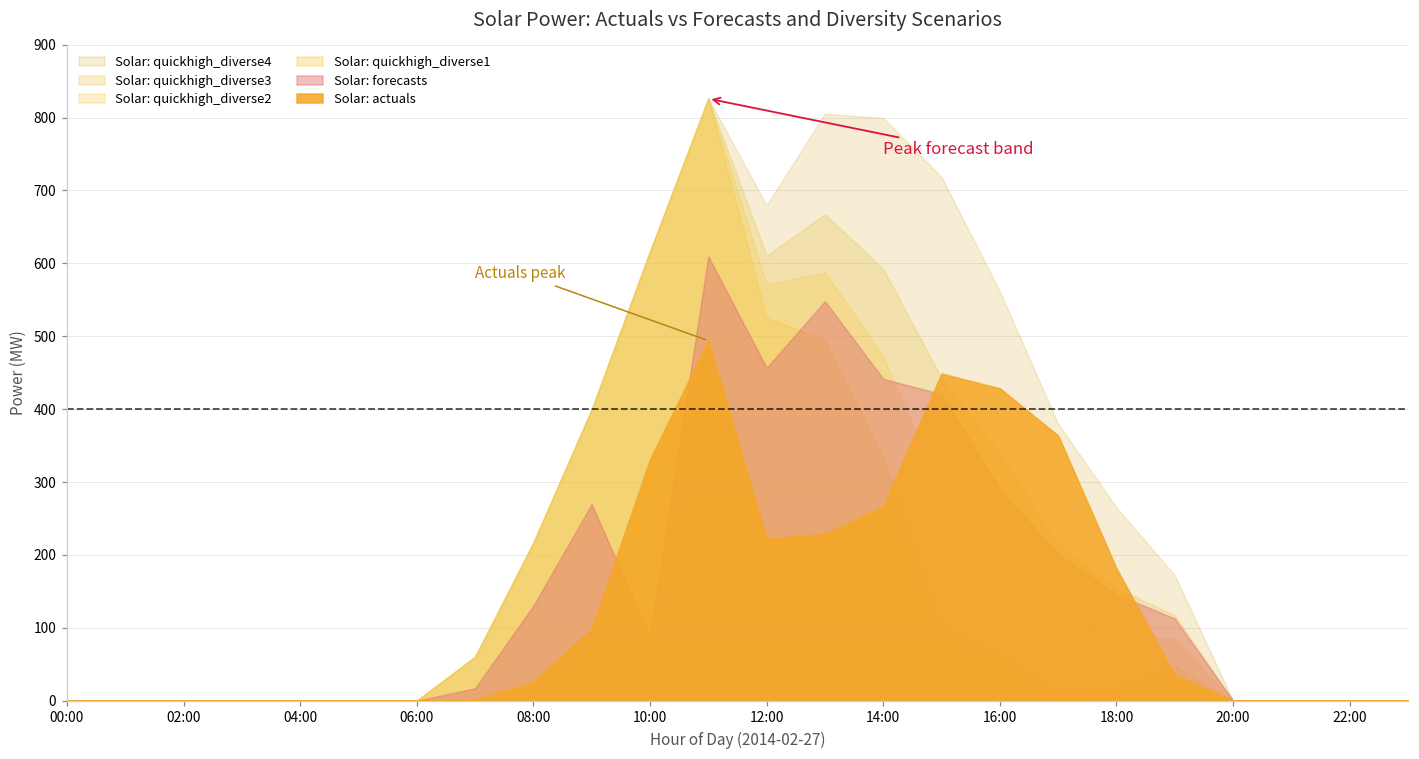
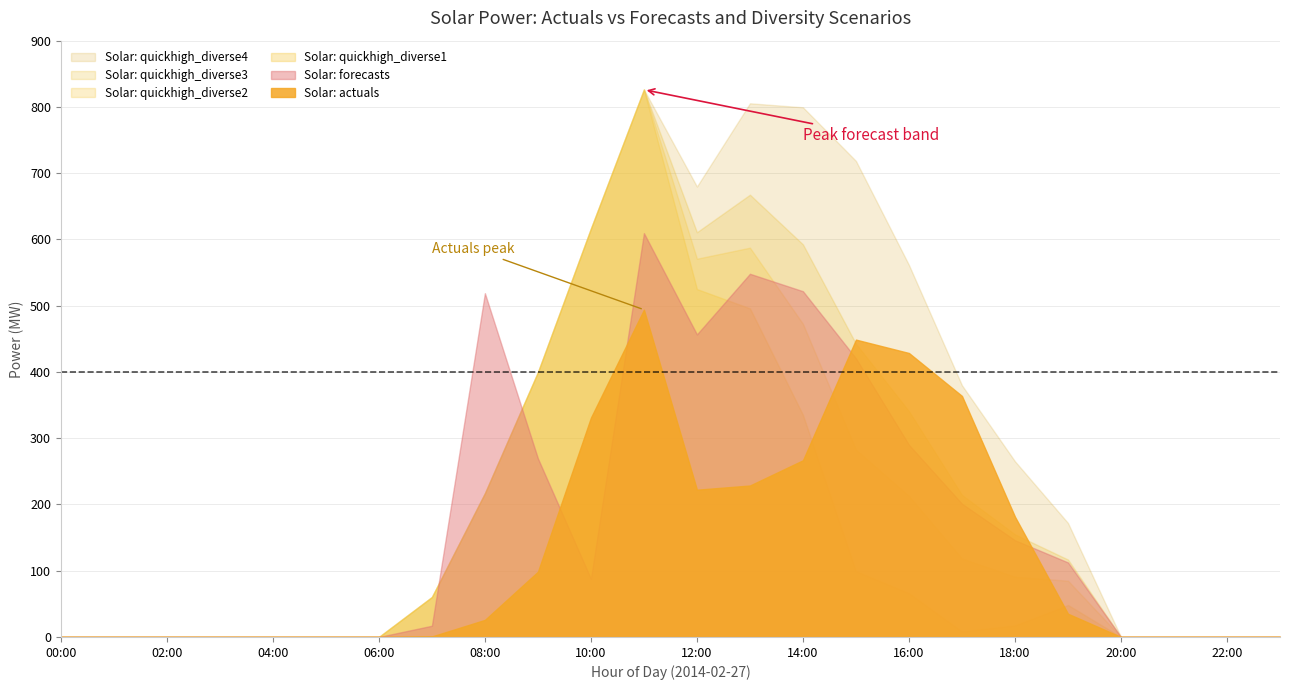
  {
    "Solar: forecasts": {
-     "08:00": 130,
+     "08:00": 520,
      "10:00": 90,
      "12:00": 460,
-     "14:00": 440,
+     "14:00": 520,
      "16:00": 290,
      "18:00": 150
    }
  }
